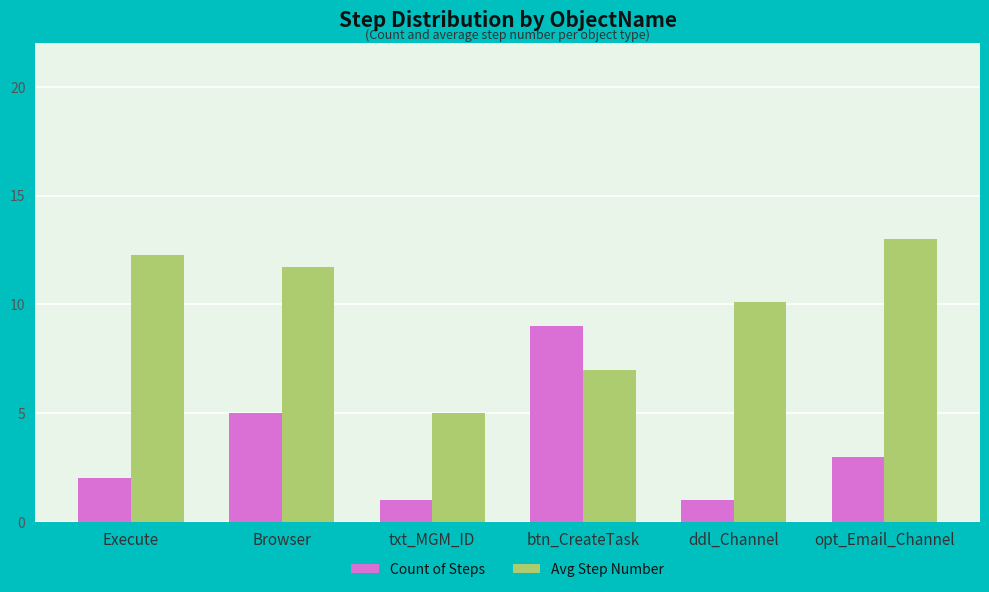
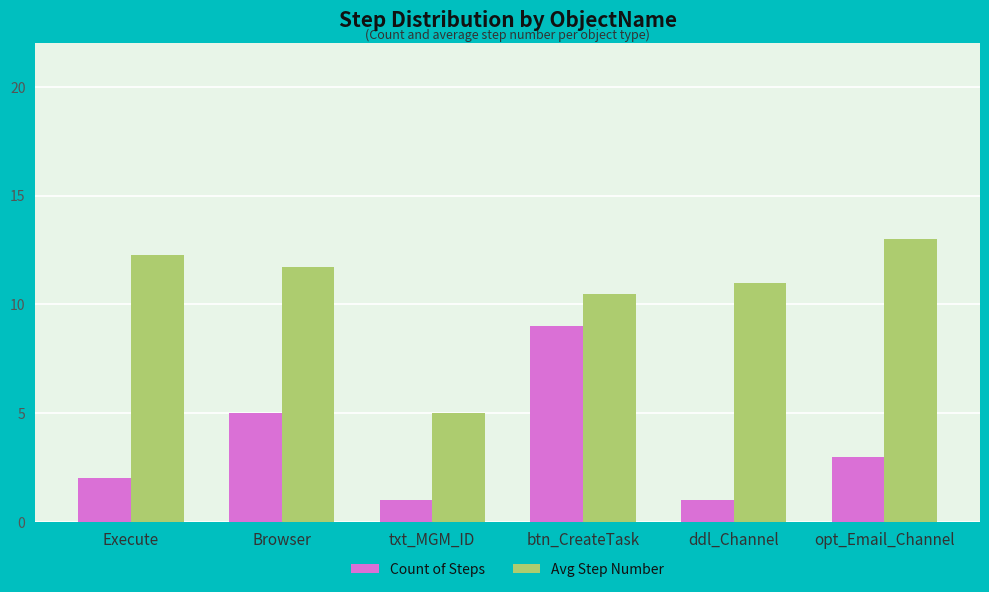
  {
    "Count of Steps": {
      "Execute": 2.0,
      "Browser": 5.0,
      "txt_MGM_ID": 1.0,
      "btn_CreateTask": 9.0,
      "ddl_Channel": 1.0,
      "opt_Email_Channel": 3.0
    },
    "Avg Step Number": {
      "Execute": 12.3,
      "Browser": 11.7,
      "txt_MGM_ID": 5.0,
-     "btn_CreateTask": 7.0,
-     "ddl_Channel": 10.1,
+     "btn_CreateTask": 10.5,
+     "ddl_Channel": 11.0,
      "opt_Email_Channel": 13.0
    }
  }
